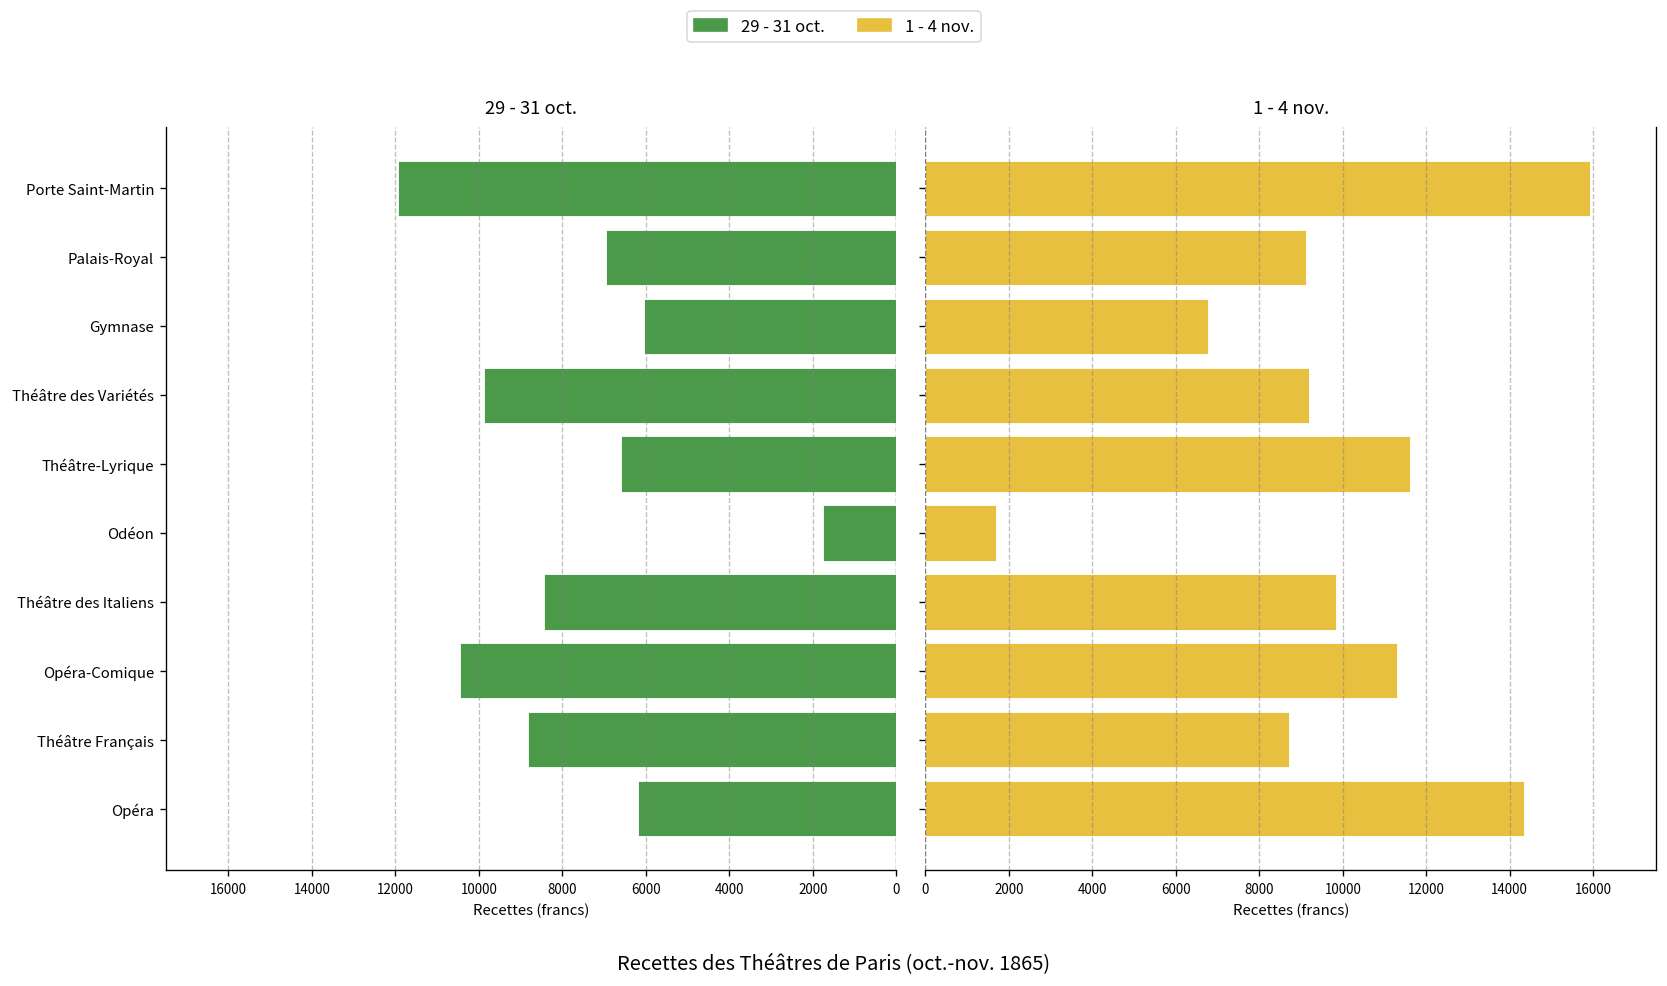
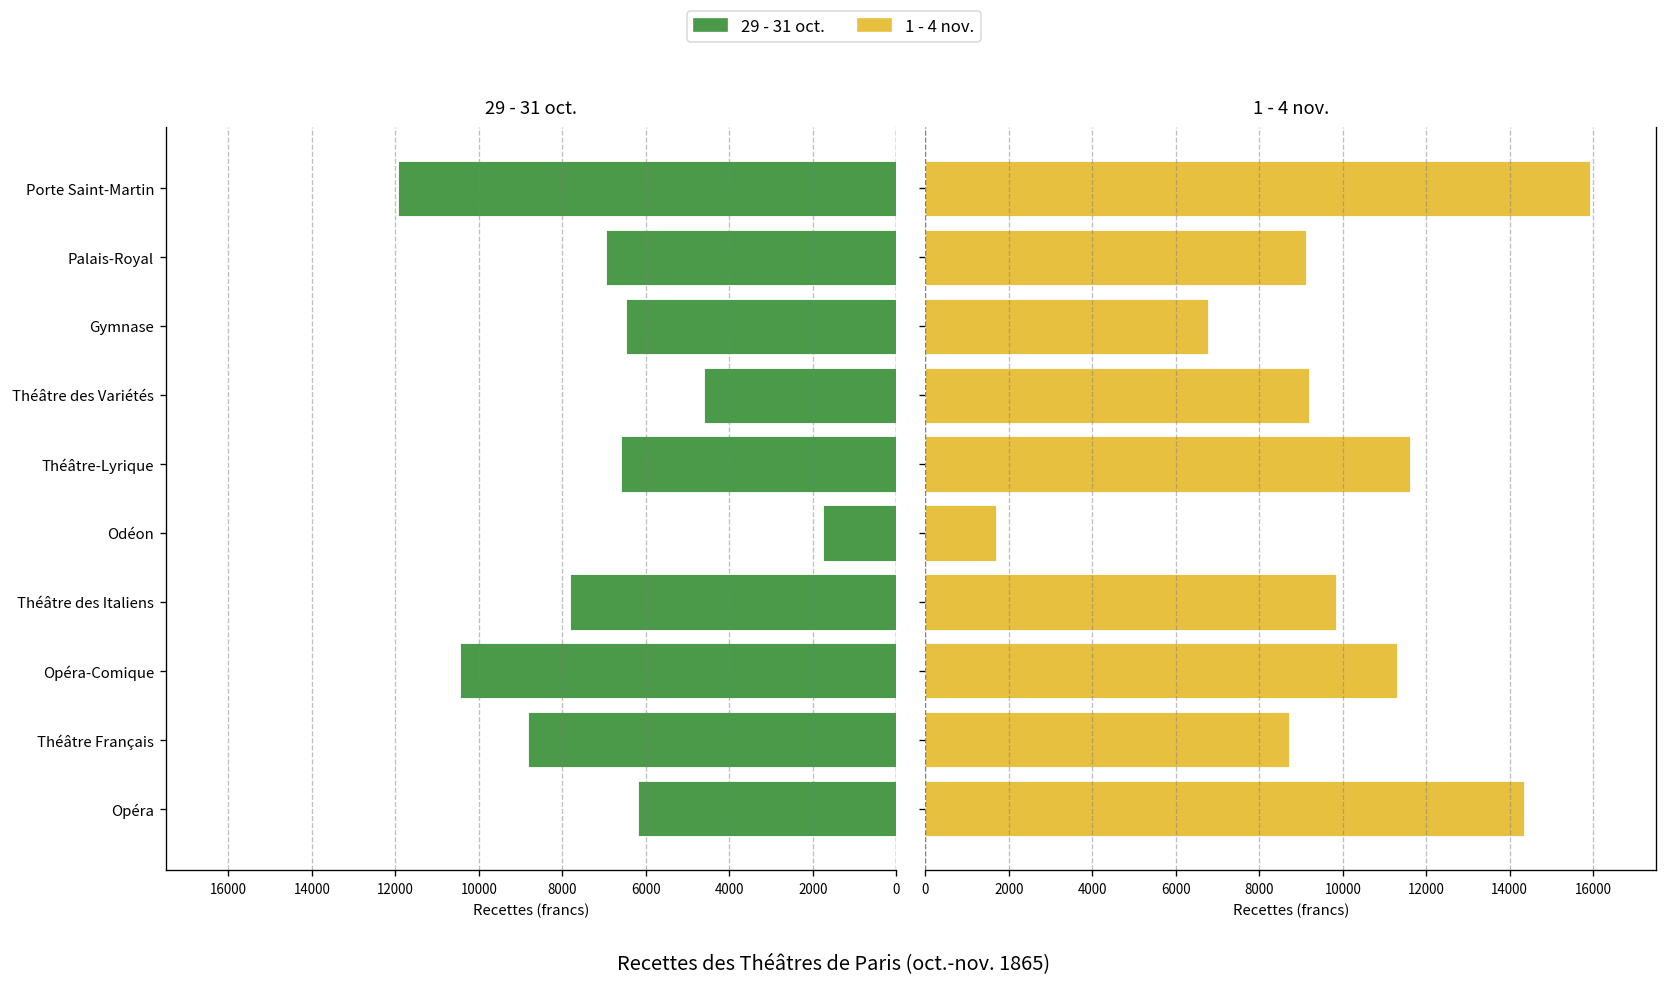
  {
    "29 - 31 oct.": {
      "Porte Saint-Martin": 11900,
      "Palais-Royal": 7000,
-     "Gymnase": 6000,
-     "Théâtre des Variétés": 9900,
+     "Gymnase": 6500,
+     "Théâtre des Variétés": 4600,
      "Théâtre-Lyrique": 6600,
      "Odéon": 1700,
-     "Théâtre des Italiens": 8400,
+     "Théâtre des Italiens": 7800,
      "Opéra-Comique": 10500,
      "Théâtre Français": 8800,
      "Opéra": 6200
    }
  }
